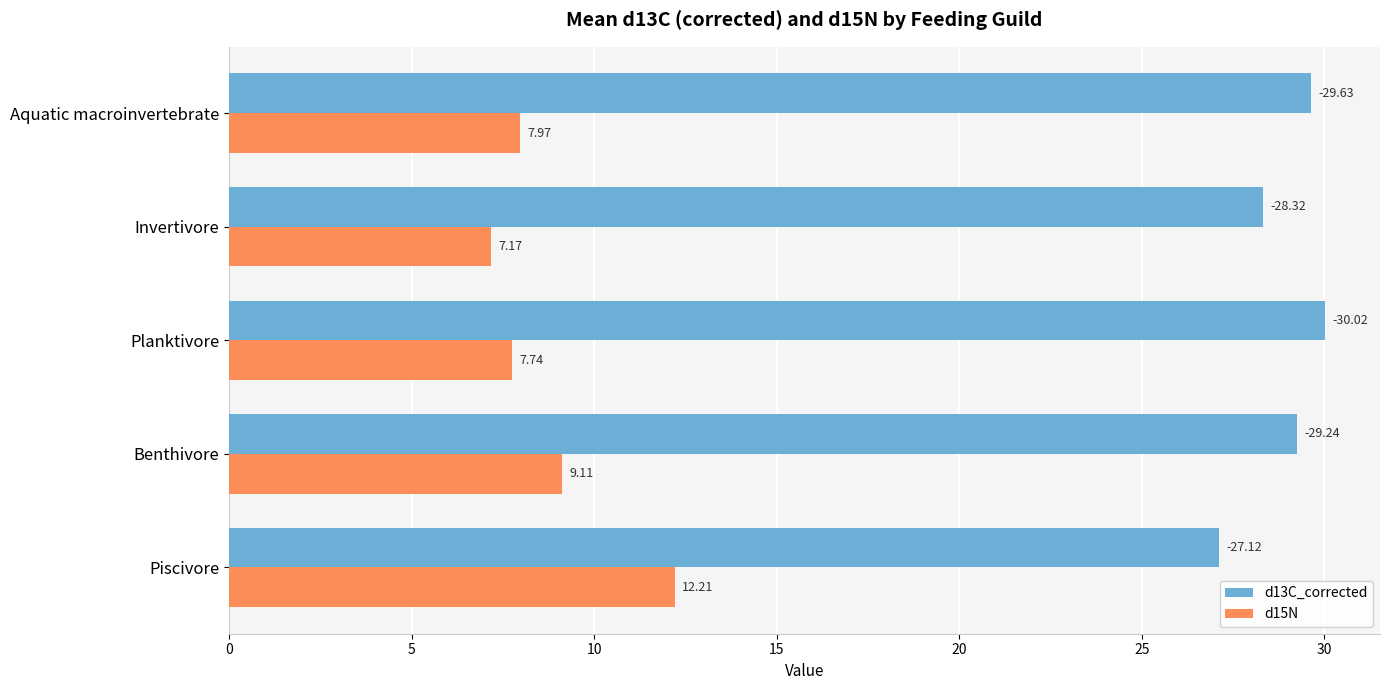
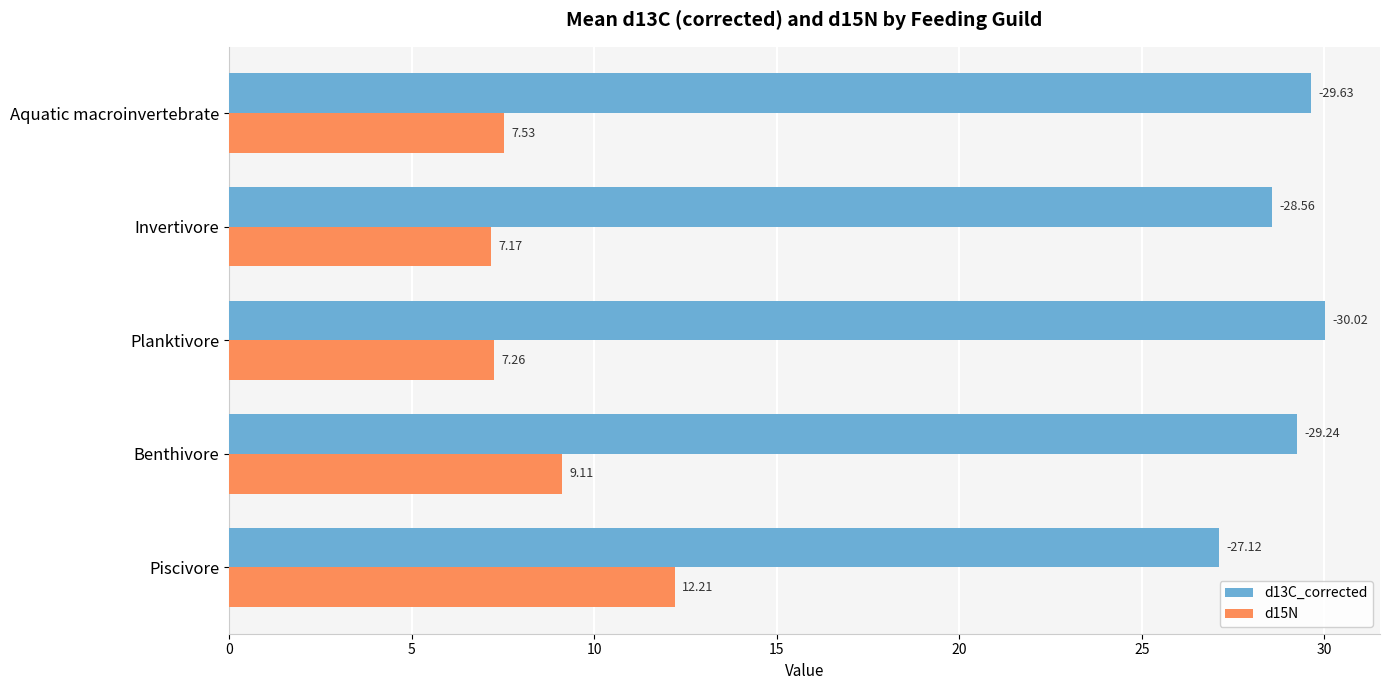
  {
    "d13C_corrected": {
-     "Invertivore": -28.32
+     "Invertivore": -28.56
    },
    "d15N": {
-     "Aquatic macroinvertebrate": 7.97,
+     "Aquatic macroinvertebrate": 7.53,
      "Invertivore": 7.17,
-     "Planktivore": 7.74,
+     "Planktivore": 7.26,
      "Benthivore": 9.11,
      "Piscivore": 12.21
    }
  }
